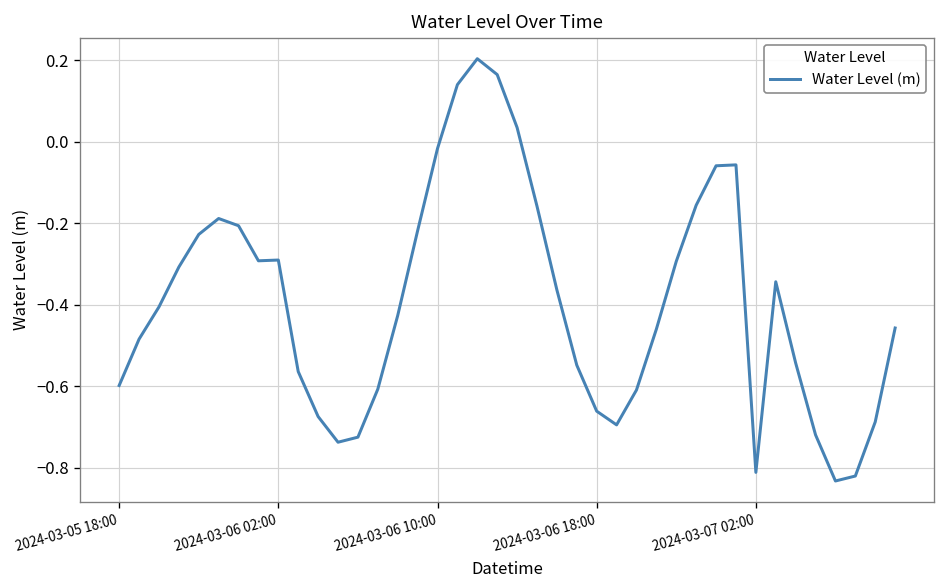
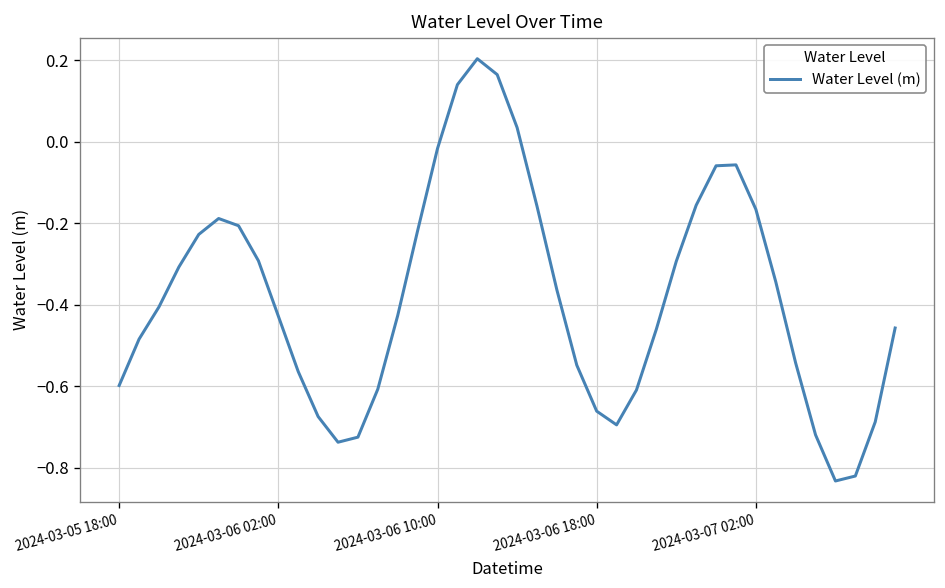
  {
    "2024-03-05 18:00": -0.60,
-   "2024-03-06 02:00": -0.29,
+   "2024-03-06 02:00": -0.43,
    "2024-03-06 10:00": -0.02,
    "2024-03-06 18:00": -0.66,
-   "2024-03-07 02:00": -0.81
+   "2024-03-07 02:00": -0.17
  }
